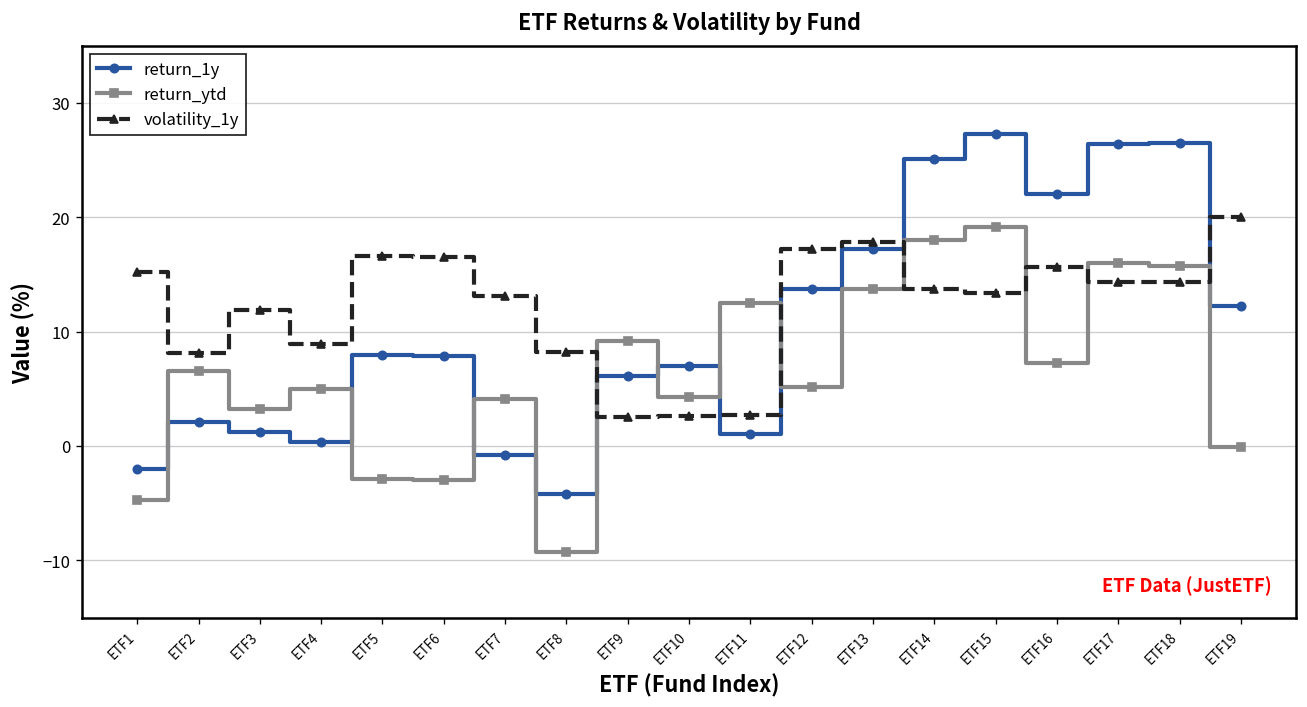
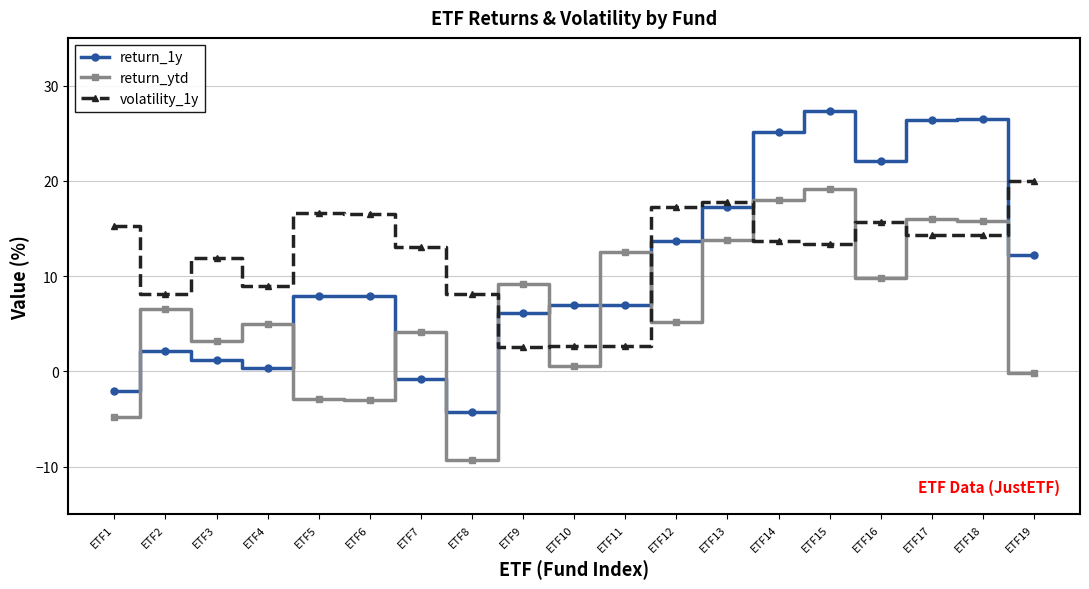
  {
    "return_1y": {
      "ETF1": -2,
      "ETF2": 2,
      "ETF3": 1,
      "ETF4": 0,
      "ETF5": 8,
      "ETF6": 8,
      "ETF7": -1,
      "ETF8": -4,
      "ETF9": 6,
      "ETF10": 7,
-     "ETF11": 1,
+     "ETF11": 7,
      "ETF12": 14,
      "ETF13": 17,
      "ETF14": 25,
      "ETF15": 27,
      "ETF16": 22,
      "ETF17": 26,
      "ETF18": 26,
      "ETF19": 12
    },
    "return_ytd": {
      "ETF1": -5,
      "ETF2": 7,
      "ETF3": 3,
      "ETF4": 5,
      "ETF5": -3,
      "ETF6": -3,
      "ETF7": 4,
      "ETF8": -9,
      "ETF9": 9,
-     "ETF10": 4,
+     "ETF10": 1,
      "ETF11": 13,
      "ETF12": 5,
      "ETF13": 14,
      "ETF14": 18,
      "ETF15": 19,
-     "ETF16": 7,
+     "ETF16": 10,
      "ETF17": 16,
      "ETF18": 16,
      "ETF19": 0
    },
    "volatility_1y": {
      "ETF1": 15,
      "ETF2": 8,
      "ETF3": 12,
      "ETF4": 9,
      "ETF5": 17,
      "ETF6": 17,
      "ETF7": 13,
      "ETF8": 8,
      "ETF9": 3,
      "ETF10": 3,
      "ETF11": 3,
      "ETF12": 17,
      "ETF13": 18,
      "ETF14": 14,
      "ETF15": 13,
      "ETF16": 16,
      "ETF17": 14,
      "ETF18": 14,
      "ETF19": 20
    }
  }
